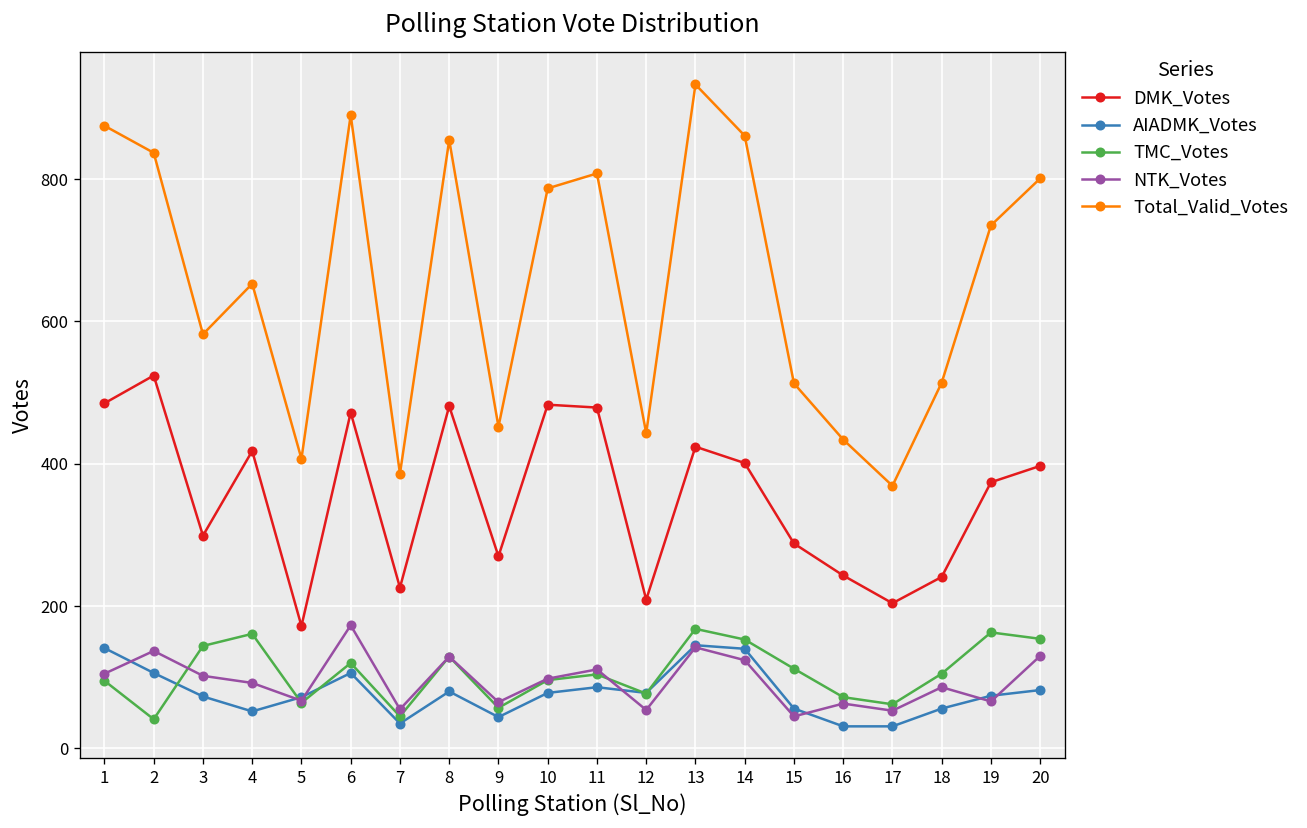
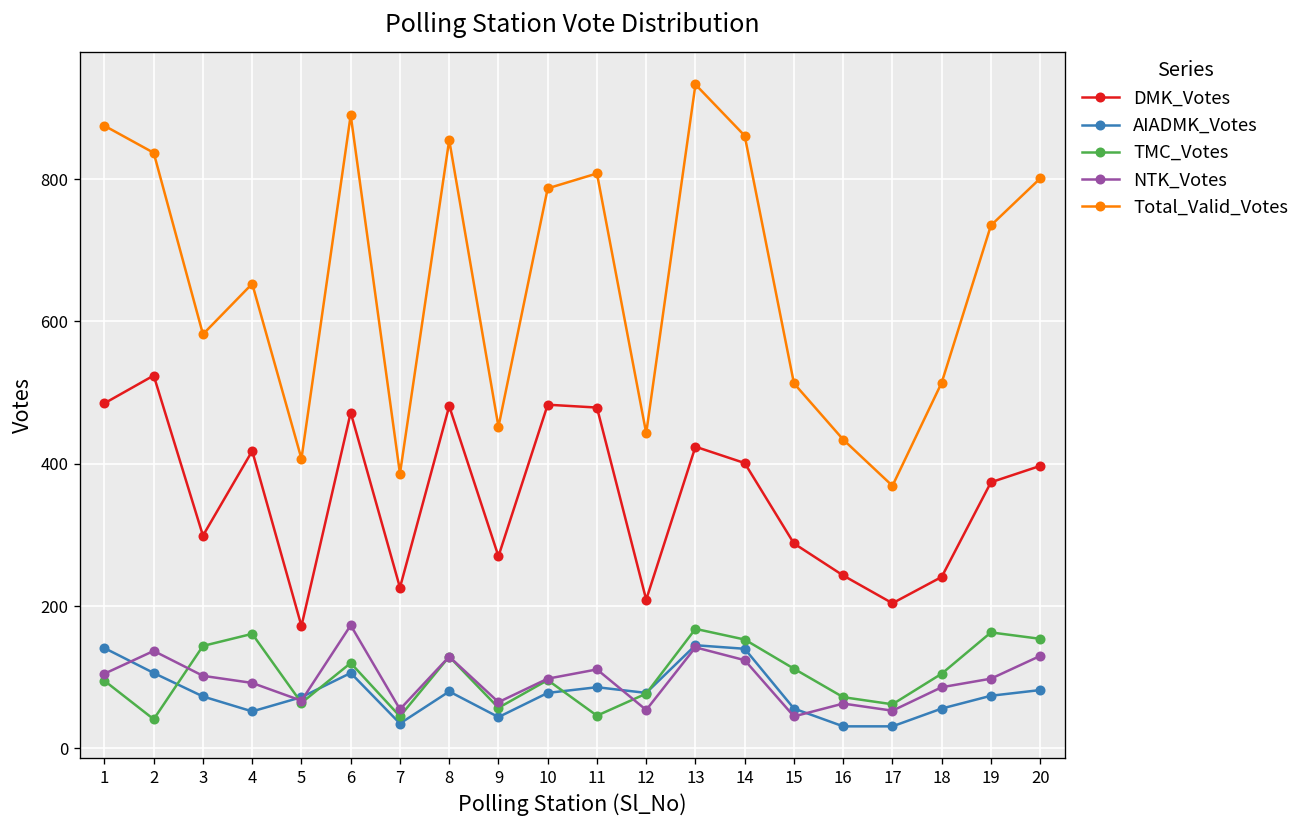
  {
    "DMK_Votes": {
      "1": 490,
      "2": 520,
      "3": 300,
      "4": 420,
      "5": 170,
      "6": 470,
      "7": 230,
      "8": 480,
      "9": 270,
      "10": 480,
      "11": 480,
      "12": 210,
      "13": 420,
      "14": 400,
      "15": 290,
      "16": 240,
      "17": 200,
      "18": 240,
      "19": 370,
      "20": 400
    },
    "AIADMK_Votes": {
      "1": 140,
      "2": 110,
      "3": 70,
      "4": 50,
      "5": 70,
      "6": 110,
      "7": 40,
      "8": 80,
      "9": 40,
      "10": 80,
      "11": 90,
      "14": 140,
      "15": 60,
      "16": 30,
      "17": 30,
      "18": 60,
      "19": 70,
      "20": 80
    },
    "TMC_Votes": {
      "1": 100,
      "2": 40,
      "3": 140,
      "4": 160,
      "6": 120,
      "7": 50,
      "9": 60,
-     "11": 100,
+     "11": 50,
      "13": 170,
      "14": 150,
      "15": 110,
      "16": 70,
      "17": 60,
      "18": 110,
      "19": 160,
      "20": 150
    },
    "NTK_Votes": {
      "1": 110,
      "2": 140,
      "3": 100,
      "4": 90,
      "6": 170,
      "7": 60,
      "9": 70,
      "11": 110,
      "12": 50,
      "14": 120,
      "15": 50,
      "16": 60,
      "17": 50,
      "18": 90,
-     "19": 70,
+     "19": 100,
      "20": 130
    },
    "Total_Valid_Votes": {
      "1": 880,
      "2": 840,
      "3": 580,
      "4": 650,
      "5": 410,
      "6": 890,
      "7": 390,
      "8": 860,
      "9": 450,
      "10": 790,
      "11": 810,
      "12": 440,
      "13": 930,
      "14": 860,
      "15": 510,
      "16": 430,
      "17": 370,
      "18": 510,
      "19": 740,
      "20": 800
    }
  }
